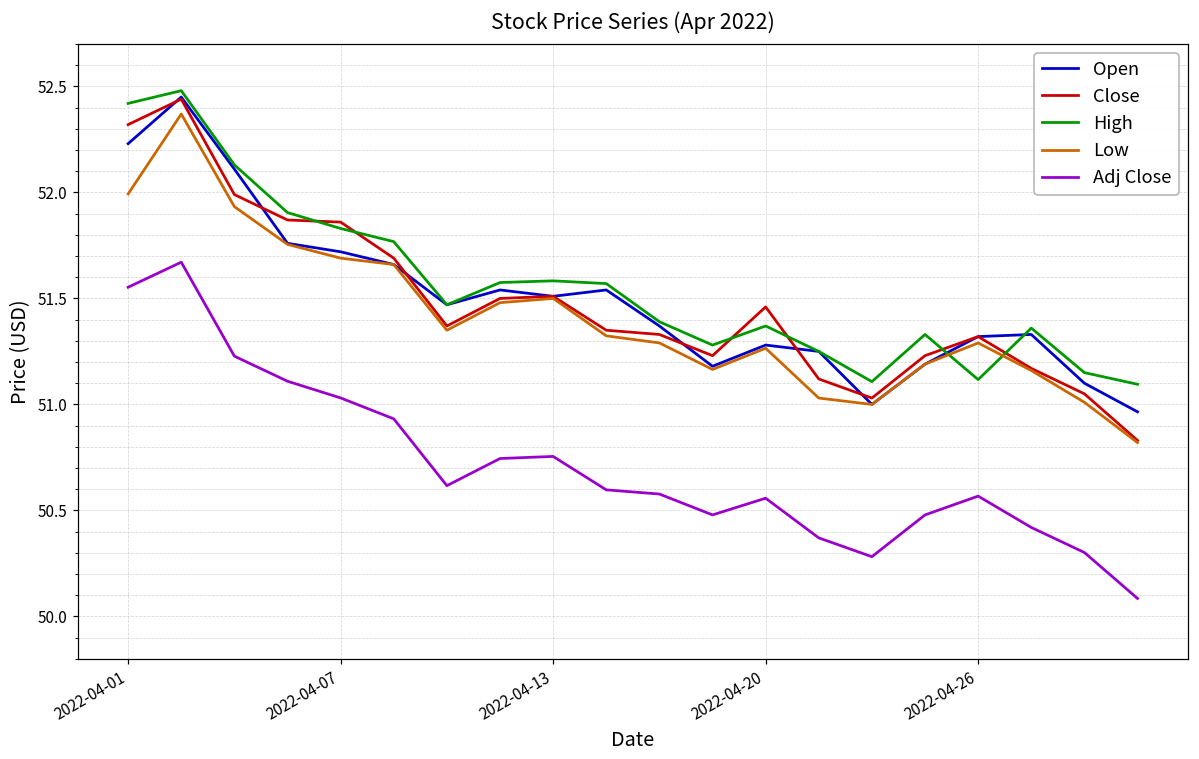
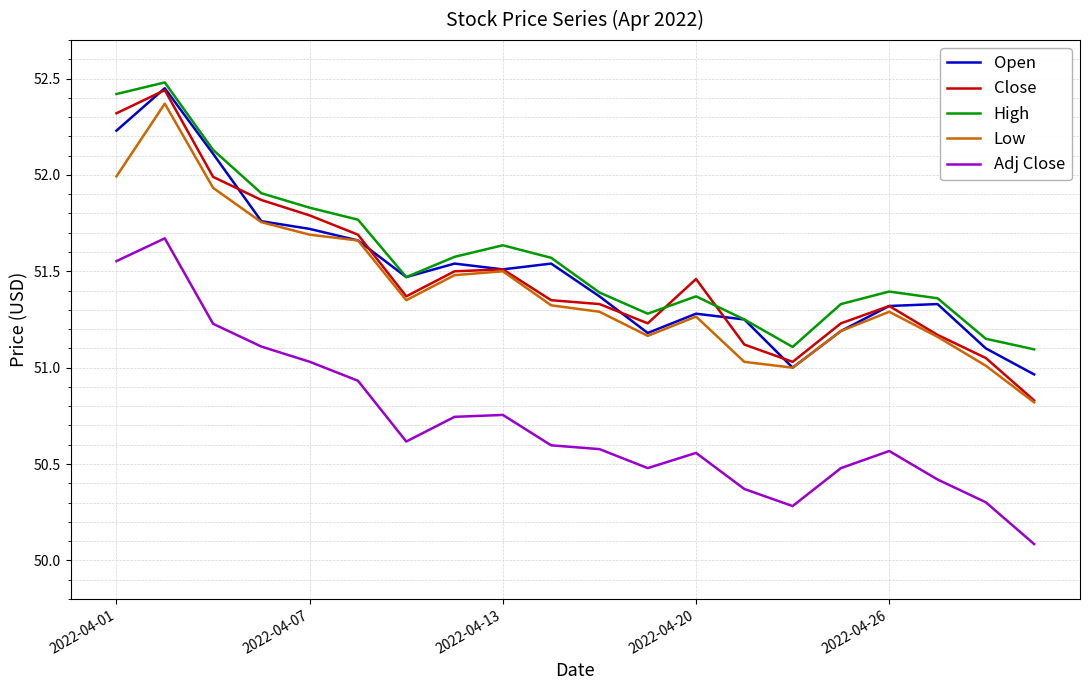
  {
    "Open": {
      "2022-04-01": 52.23,
      "2022-04-07": 51.72,
      "2022-04-20": 51.28
    },
    "Close": {
      "2022-04-01": 52.32,
-     "2022-04-07": 51.86,
+     "2022-04-07": 51.79,
      "2022-04-20": 51.46
    },
    "High": {
      "2022-04-01": 52.42,
      "2022-04-07": 51.83,
-     "2022-04-13": 51.58,
+     "2022-04-13": 51.64,
      "2022-04-20": 51.37,
-     "2022-04-26": 51.12
+     "2022-04-26": 51.40
    },
    "Low": {
      "2022-04-01": 51.99,
      "2022-04-07": 51.69,
      "2022-04-20": 51.27,
      "2022-04-26": 51.29
    },
    "Adj Close": {
      "2022-04-01": 51.55,
      "2022-04-07": 51.03,
      "2022-04-13": 50.75,
      "2022-04-20": 50.56,
      "2022-04-26": 50.57
    }
  }
